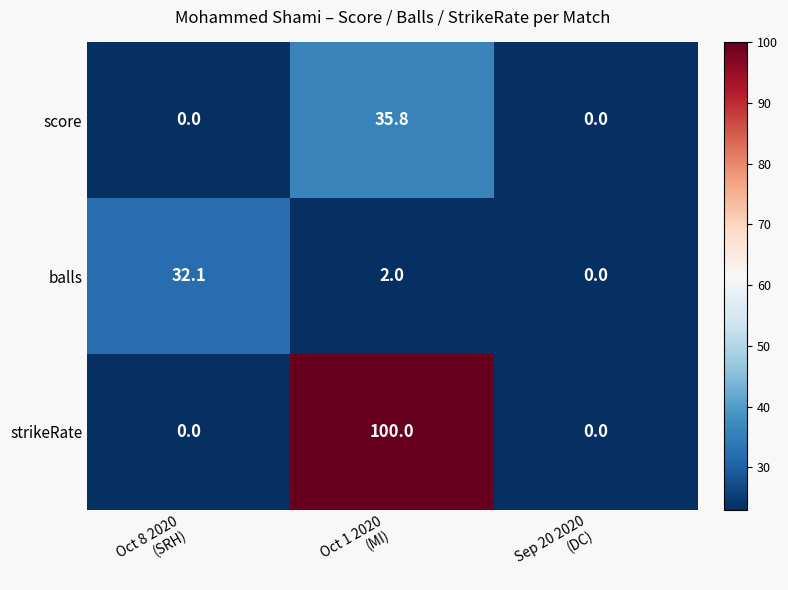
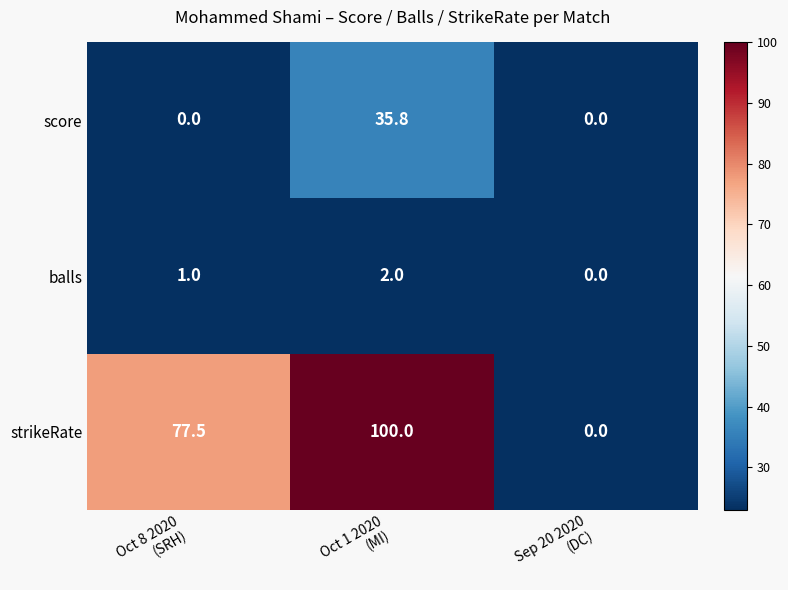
  {
    "score": {
      "Oct 8 2020 (SRH)": 0.0,
      "Oct 1 2020 (MI)": 35.8,
      "Sep 20 2020 (DC)": 0.0
    },
    "balls": {
-     "Oct 8 2020 (SRH)": 32.1,
+     "Oct 8 2020 (SRH)": 1.0,
      "Oct 1 2020 (MI)": 2.0,
      "Sep 20 2020 (DC)": 0.0
    },
    "strikeRate": {
-     "Oct 8 2020 (SRH)": 0.0,
+     "Oct 8 2020 (SRH)": 77.5,
      "Oct 1 2020 (MI)": 100.0,
      "Sep 20 2020 (DC)": 0.0
    }
  }
